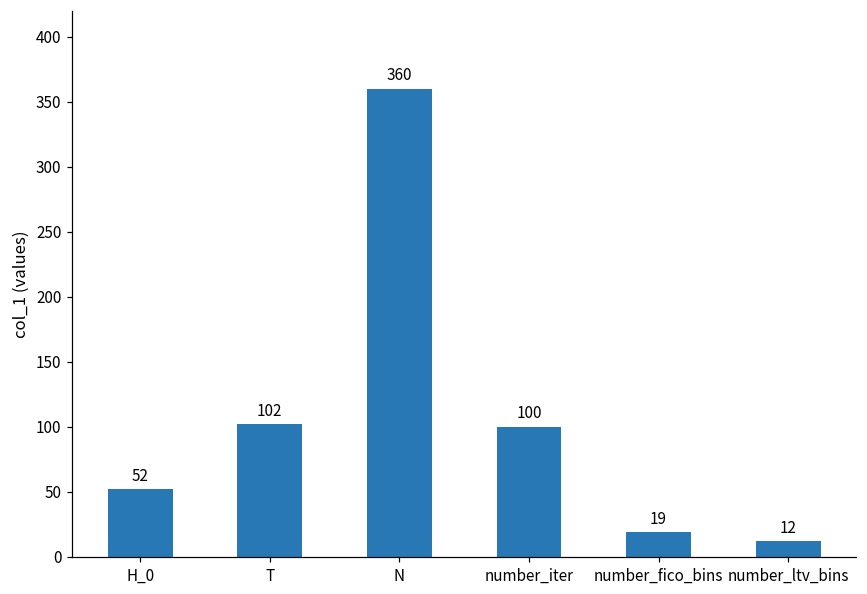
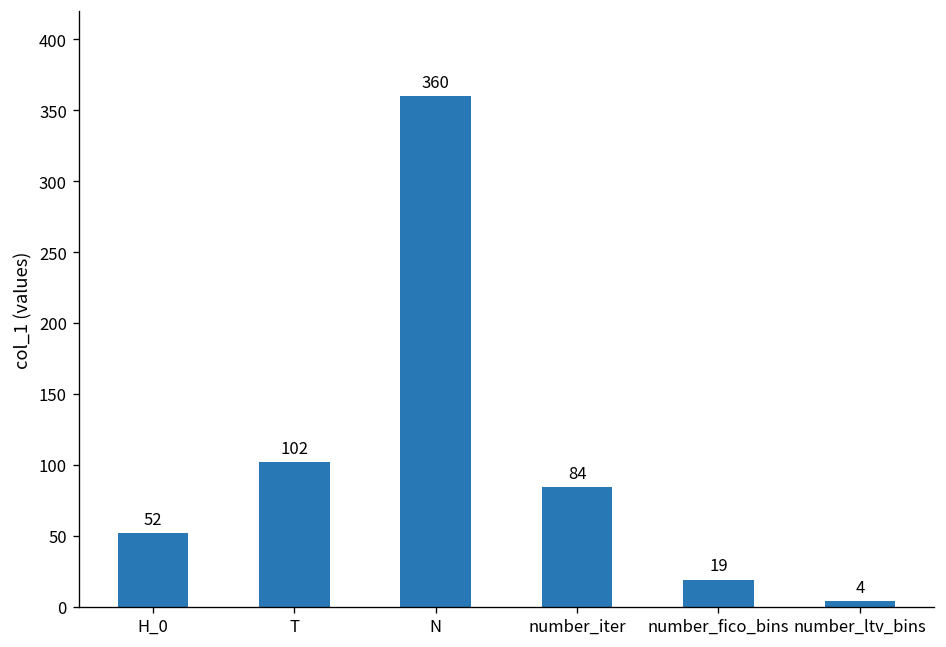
  {
    "H_0": 52,
    "T": 102,
    "N": 360,
-   "number_iter": 100,
+   "number_iter": 84,
    "number_fico_bins": 19,
-   "number_ltv_bins": 12
+   "number_ltv_bins": 4
  }
